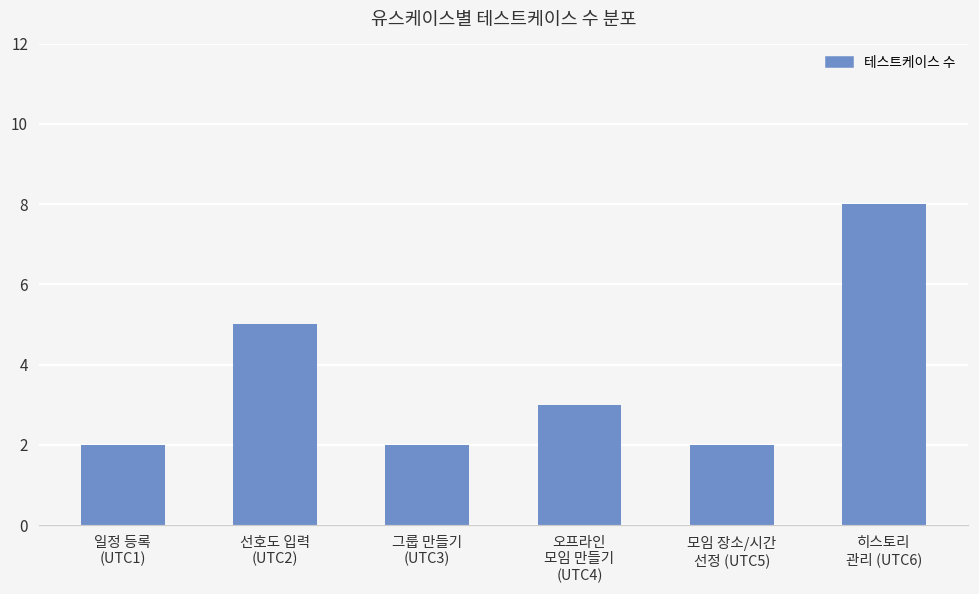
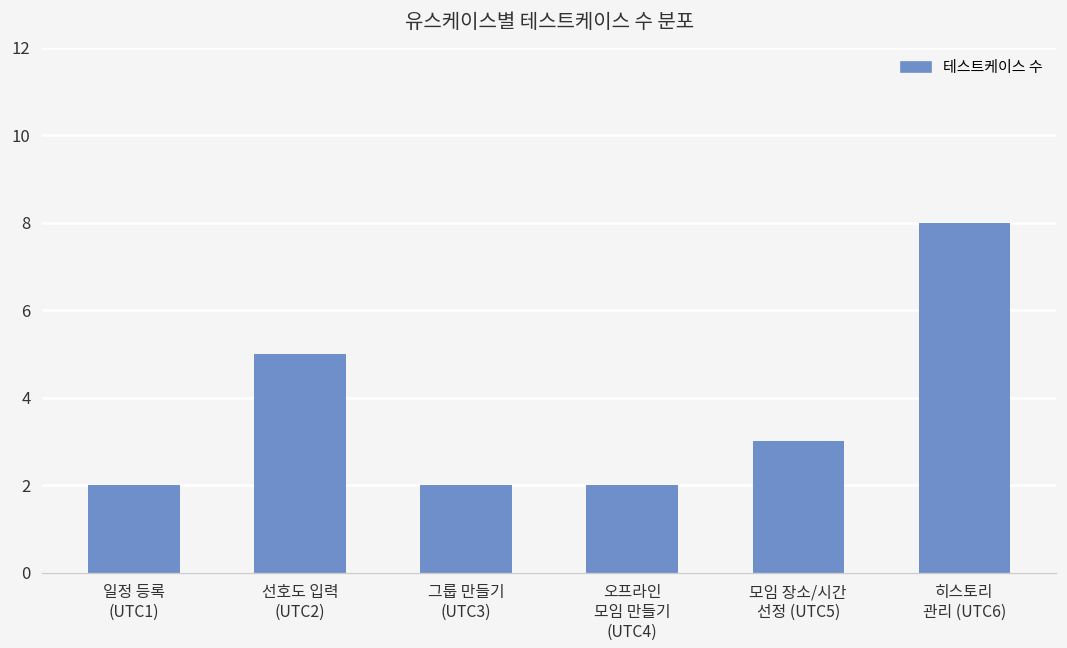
  {
    "일정 등록 (UTC1)": 2,
    "선호도 입력 (UTC2)": 5,
    "그룹 만들기 (UTC3)": 2,
-   "오프라인 모임 만들기 (UTC4)": 3,
-   "모임 장소/시간 선정 (UTC5)": 2,
+   "오프라인 모임 만들기 (UTC4)": 2,
+   "모임 장소/시간 선정 (UTC5)": 3,
    "히스토리 관리 (UTC6)": 8
  }
